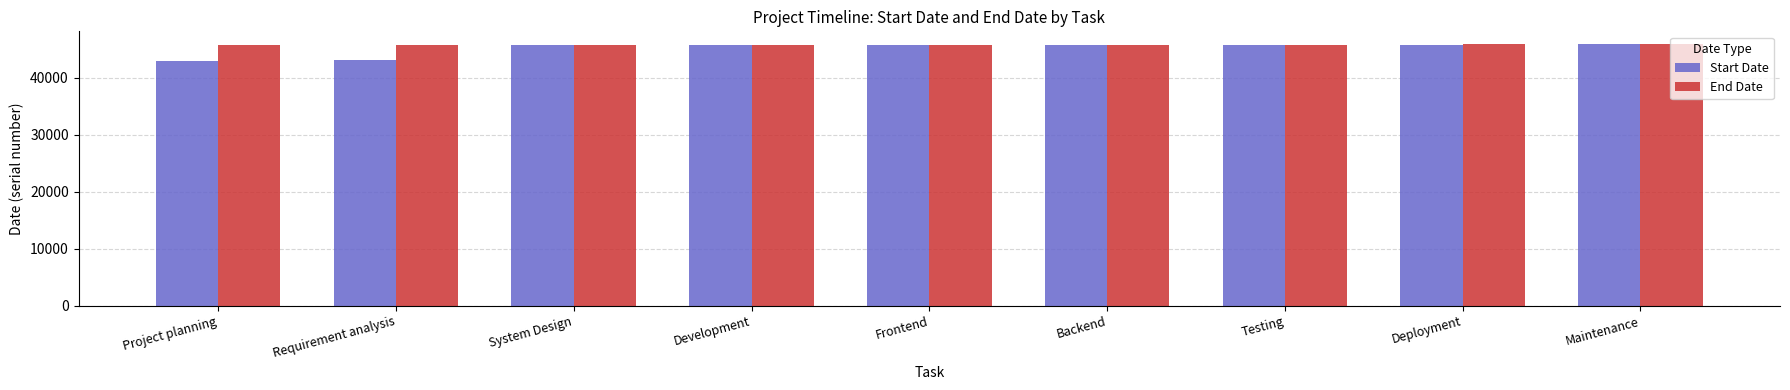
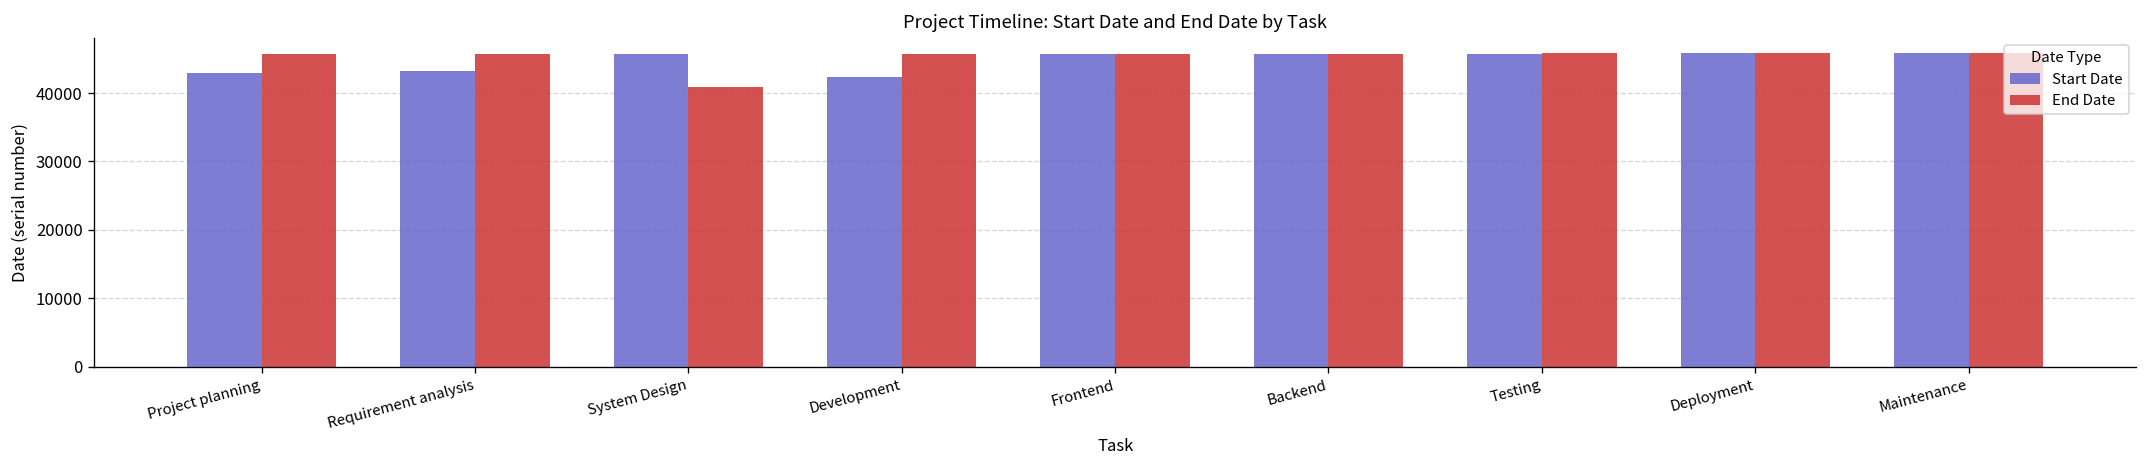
  {
    "Start Date": {
      "Project planning": 43000,
      "Requirement analysis": 43000,
      "System Design": 46000,
-     "Development": 46000,
+     "Development": 42000,
      "Frontend": 46000,
      "Backend": 46000,
      "Testing": 46000,
      "Deployment": 46000,
      "Maintenance": 46000
    },
    "End Date": {
      "Project planning": 46000,
      "Requirement analysis": 46000,
-     "System Design": 46000,
+     "System Design": 41000,
      "Development": 46000,
      "Frontend": 46000,
      "Backend": 46000,
      "Testing": 46000,
      "Deployment": 46000
    }
  }
